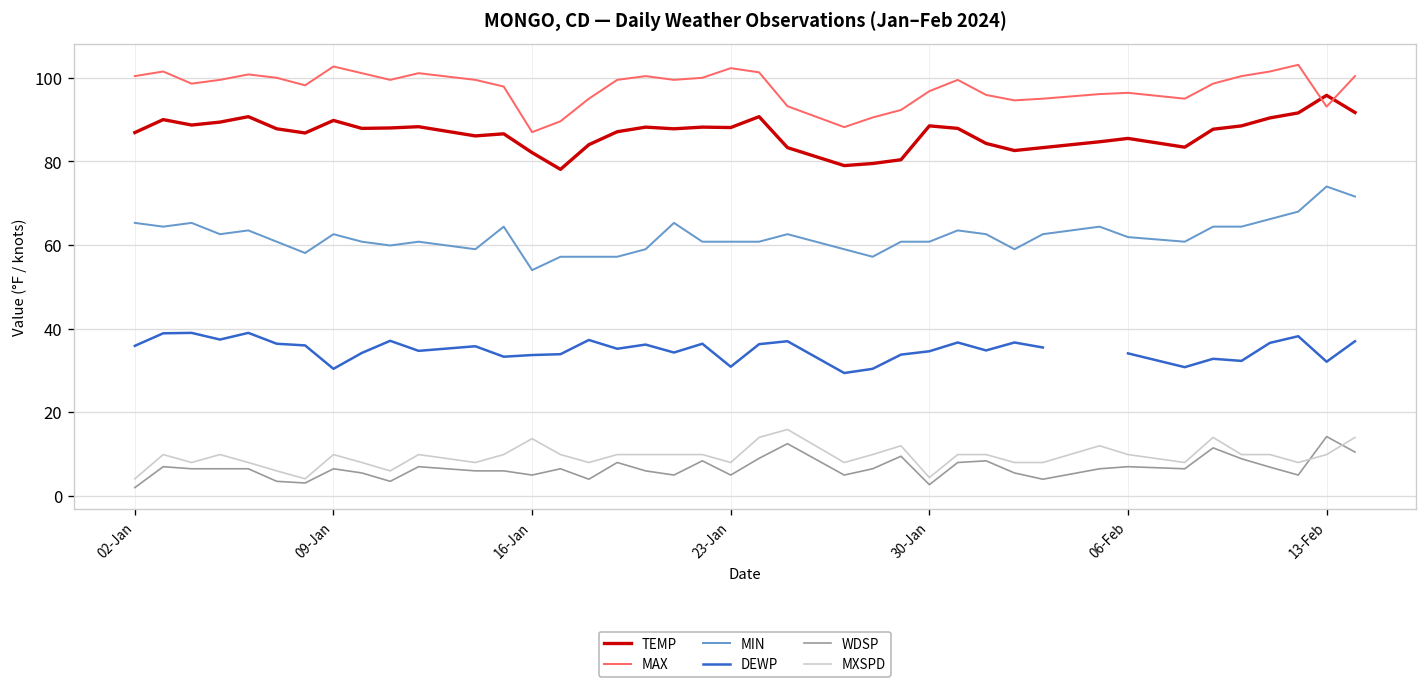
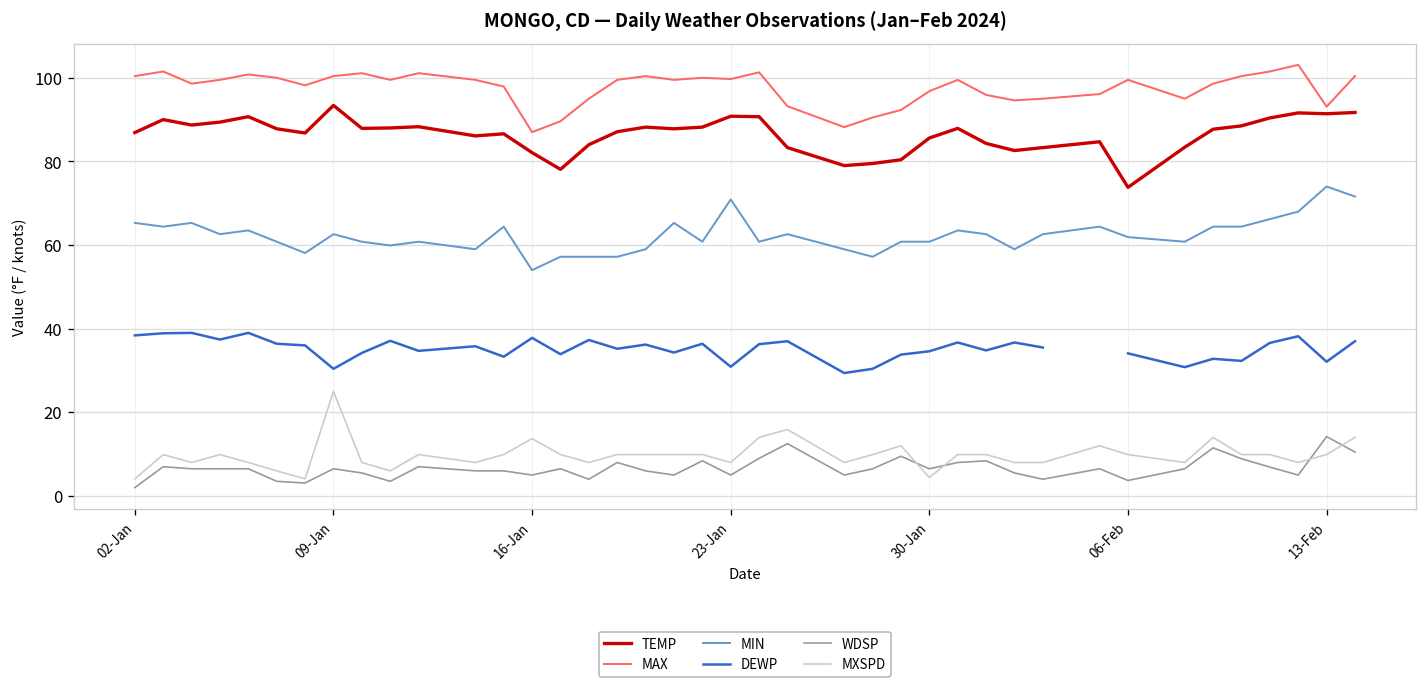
  {
    "TEMP": {
      "02-Jan": 87,
-     "09-Jan": 90,
+     "09-Jan": 93,
      "16-Jan": 82,
-     "23-Jan": 88,
-     "30-Jan": 89,
-     "06-Feb": 86,
-     "13-Feb": 96
+     "23-Jan": 91,
+     "30-Jan": 86,
+     "06-Feb": 74,
+     "13-Feb": 91
    },
    "MAX": {
      "02-Jan": 100,
-     "09-Jan": 103,
+     "09-Jan": 100,
      "16-Jan": 87,
-     "23-Jan": 102,
+     "23-Jan": 100,
      "30-Jan": 97,
-     "06-Feb": 96,
+     "06-Feb": 100,
      "13-Feb": 93
    },
    "MIN": {
      "02-Jan": 65,
      "09-Jan": 63,
      "16-Jan": 54,
-     "23-Jan": 61,
+     "23-Jan": 71,
      "30-Jan": 61,
      "06-Feb": 62,
      "13-Feb": 74
    },
    "DEWP": {
-     "02-Jan": 36,
+     "02-Jan": 38,
      "09-Jan": 30,
-     "16-Jan": 34,
+     "16-Jan": 38,
      "23-Jan": 31,
      "30-Jan": 35,
      "06-Feb": 34,
      "13-Feb": 32
    },
    "WDSP": {
      "02-Jan": 2,
      "09-Jan": 7,
      "16-Jan": 5,
      "23-Jan": 5,
-     "30-Jan": 3,
-     "06-Feb": 7,
+     "30-Jan": 7,
+     "06-Feb": 4,
      "13-Feb": 14
    },
    "MXSPD": {
      "02-Jan": 4,
-     "09-Jan": 10,
+     "09-Jan": 25,
      "16-Jan": 14,
      "23-Jan": 8,
      "30-Jan": 4,
      "06-Feb": 10,
      "13-Feb": 10
    }
  }
